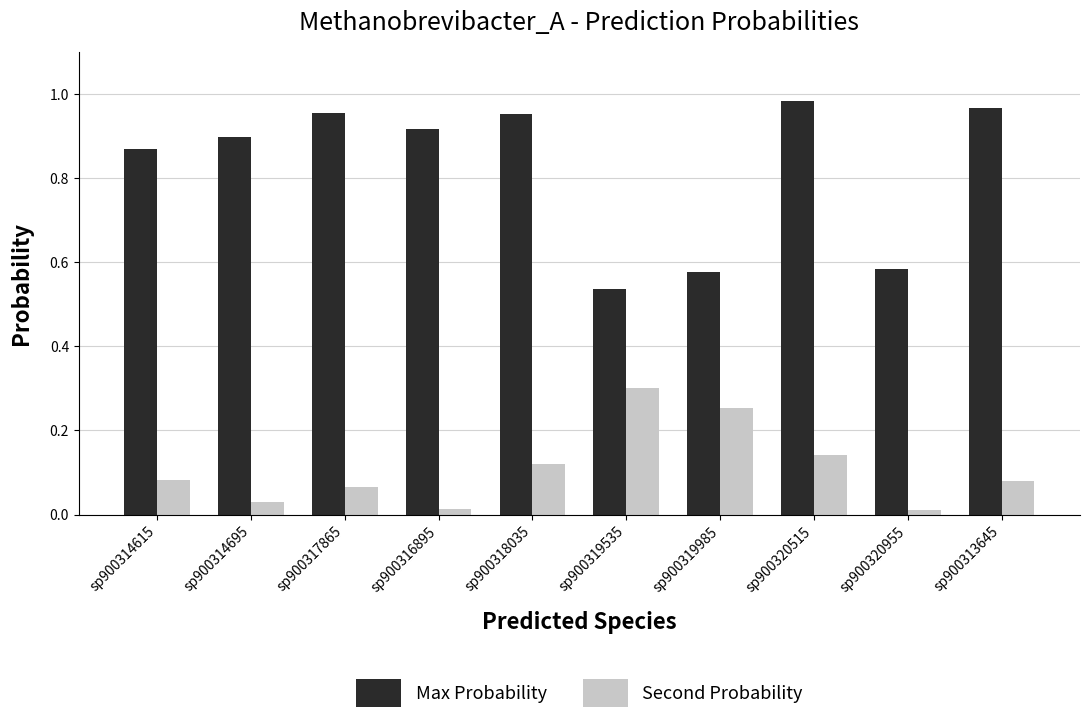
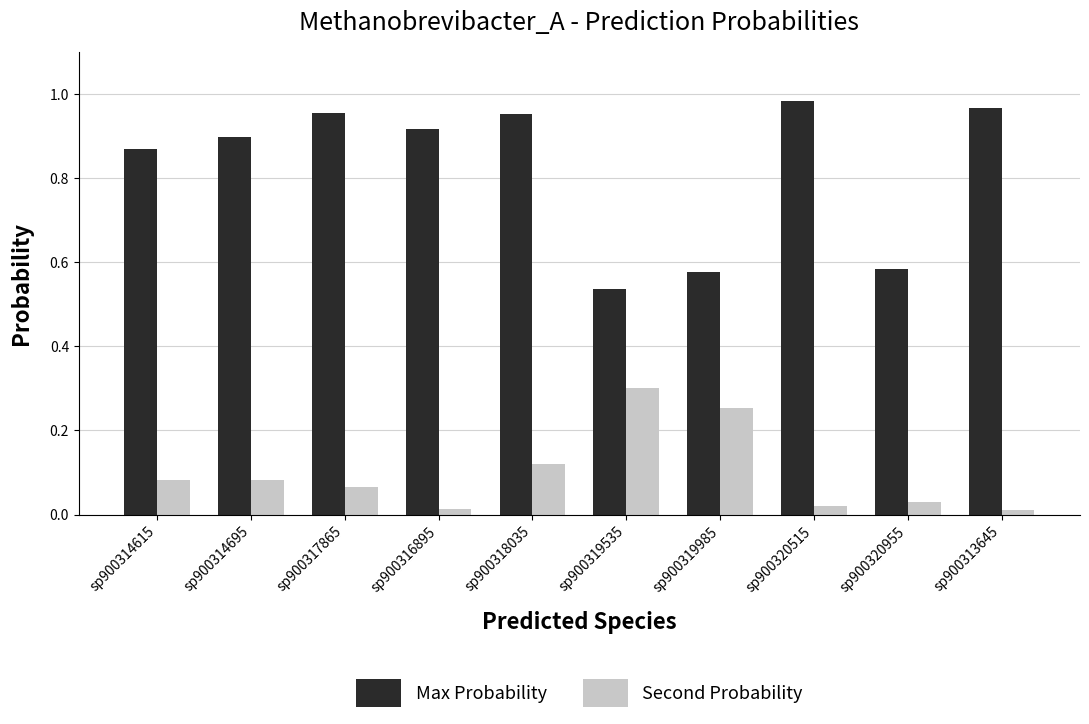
  {
    "Max Probability": {
      "sp900314615": 0.87,
      "sp900314695": 0.90,
      "sp900317865": 0.96,
      "sp900316895": 0.92,
      "sp900318035": 0.95,
      "sp900319535": 0.54,
      "sp900319985": 0.58,
      "sp900320515": 0.98,
      "sp900320955": 0.58,
      "sp900313645": 0.97
    },
    "Second Probability": {
      "sp900314615": 0.08,
-     "sp900314695": 0.03,
+     "sp900314695": 0.08,
      "sp900317865": 0.06,
      "sp900316895": 0.01,
      "sp900318035": 0.12,
      "sp900319535": 0.30,
      "sp900319985": 0.25,
-     "sp900320515": 0.14,
-     "sp900320955": 0.01,
-     "sp900313645": 0.08
+     "sp900320515": 0.02,
+     "sp900320955": 0.03,
+     "sp900313645": 0.01
    }
  }
